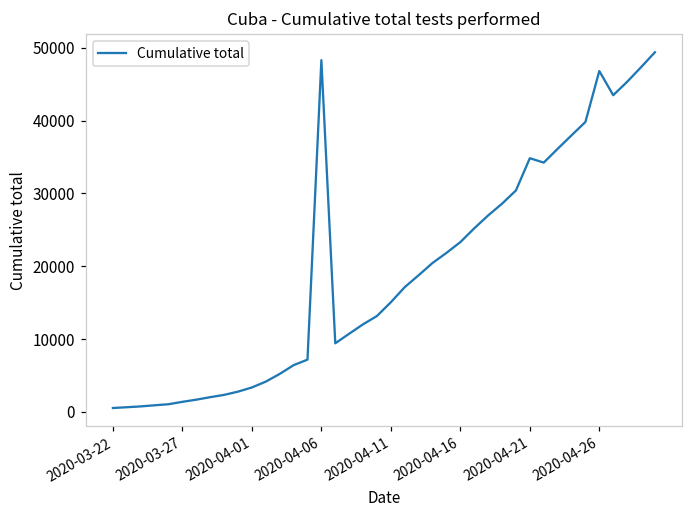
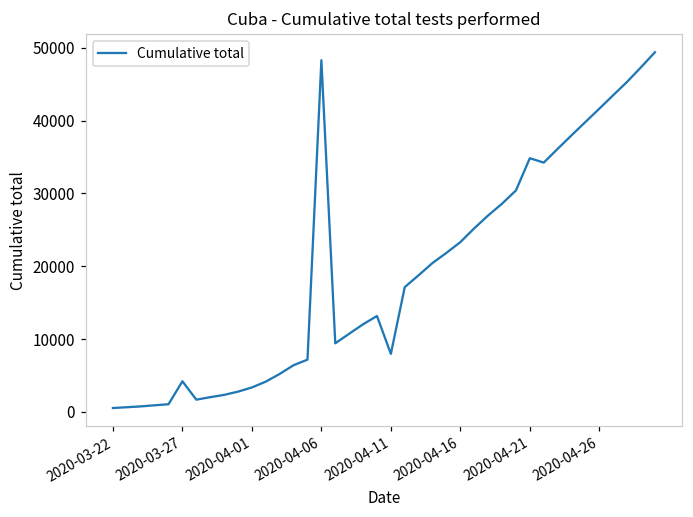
  {
    "2020-03-22": 1000,
-   "2020-03-27": 1000,
+   "2020-03-27": 4000,
    "2020-04-01": 3000,
    "2020-04-06": 48000,
-   "2020-04-11": 15000,
+   "2020-04-11": 8000,
    "2020-04-16": 23000,
    "2020-04-21": 35000,
-   "2020-04-26": 47000
+   "2020-04-26": 42000
  }
